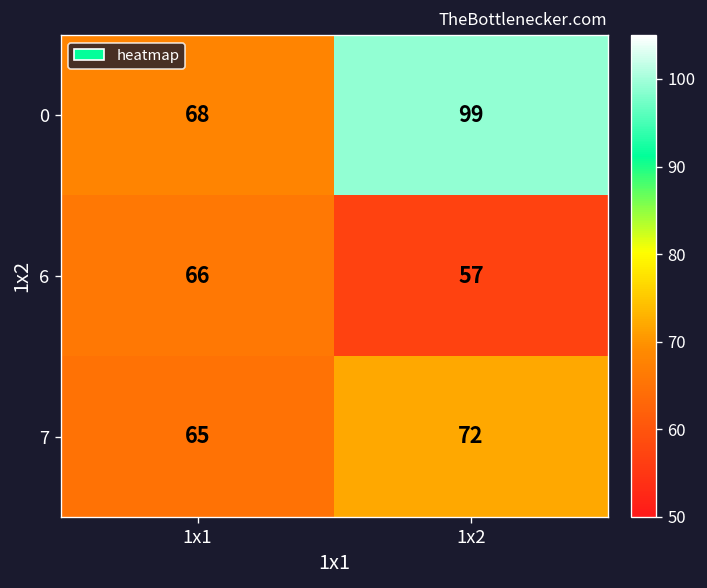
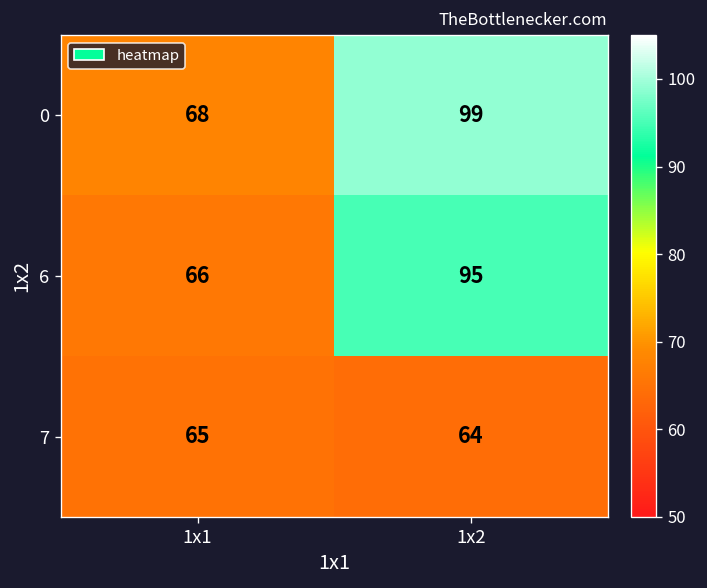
  {
    "0": {
      "1x1": 68,
      "1x2": 99
    },
    "6": {
      "1x1": 66,
-     "1x2": 57
+     "1x2": 95
    },
    "7": {
      "1x1": 65,
-     "1x2": 72
+     "1x2": 64
    }
  }
